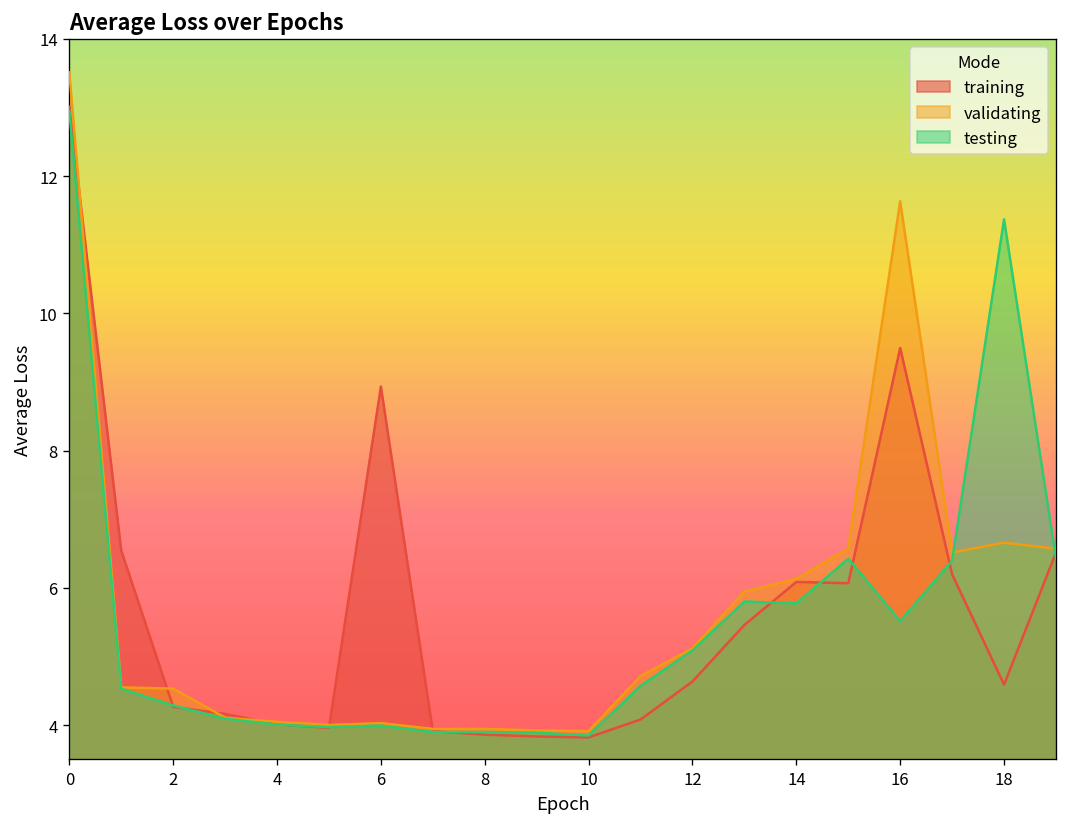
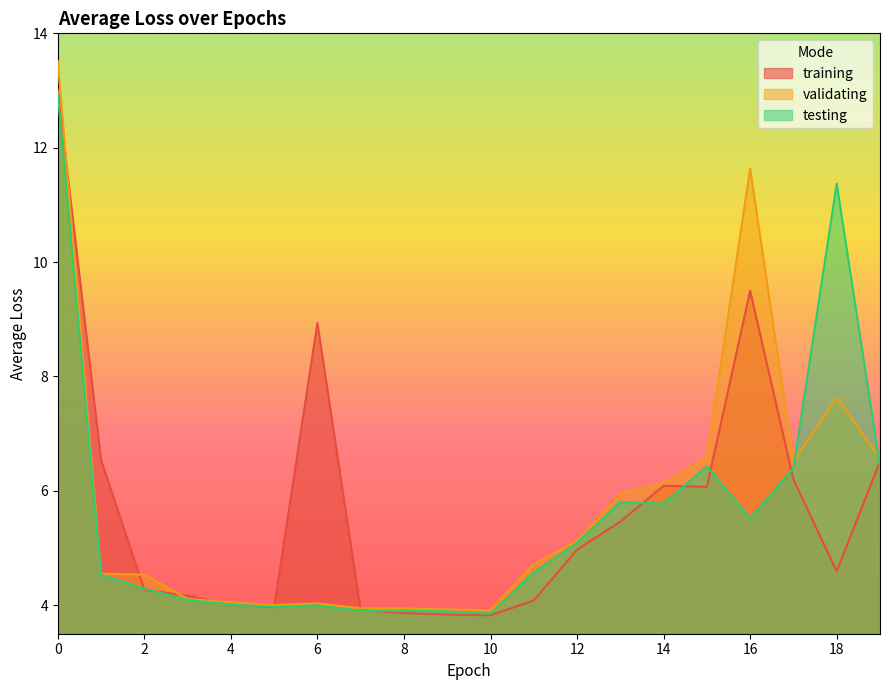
  {
    "training": {
      "0": 13.0,
      "6": 8.9,
-     "12": 4.6,
+     "12": 5.0,
      "14": 6.1,
      "16": 9.5,
      "18": 4.6
    },
    "validating": {
      "0": 13.5,
      "2": 4.5,
      "8": 3.9,
      "10": 3.9,
      "14": 6.1,
      "16": 11.6,
-     "18": 6.7
+     "18": 7.6
    },
    "testing": {
      "0": 13.0,
      "14": 5.8,
      "16": 5.5,
      "18": 11.4
    }
  }
